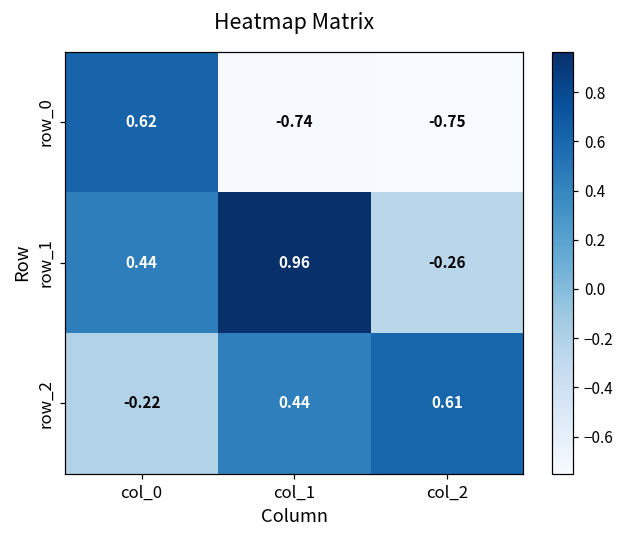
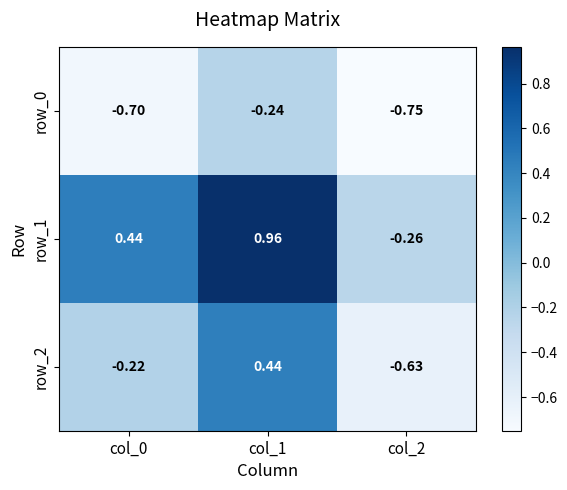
  {
    "row_0": {
-     "col_0": 0.62,
-     "col_1": -0.74,
+     "col_0": -0.70,
+     "col_1": -0.24,
      "col_2": -0.75
    },
    "row_1": {
      "col_0": 0.44,
      "col_1": 0.96,
      "col_2": -0.26
    },
    "row_2": {
      "col_0": -0.22,
      "col_1": 0.44,
-     "col_2": 0.61
+     "col_2": -0.63
    }
  }
